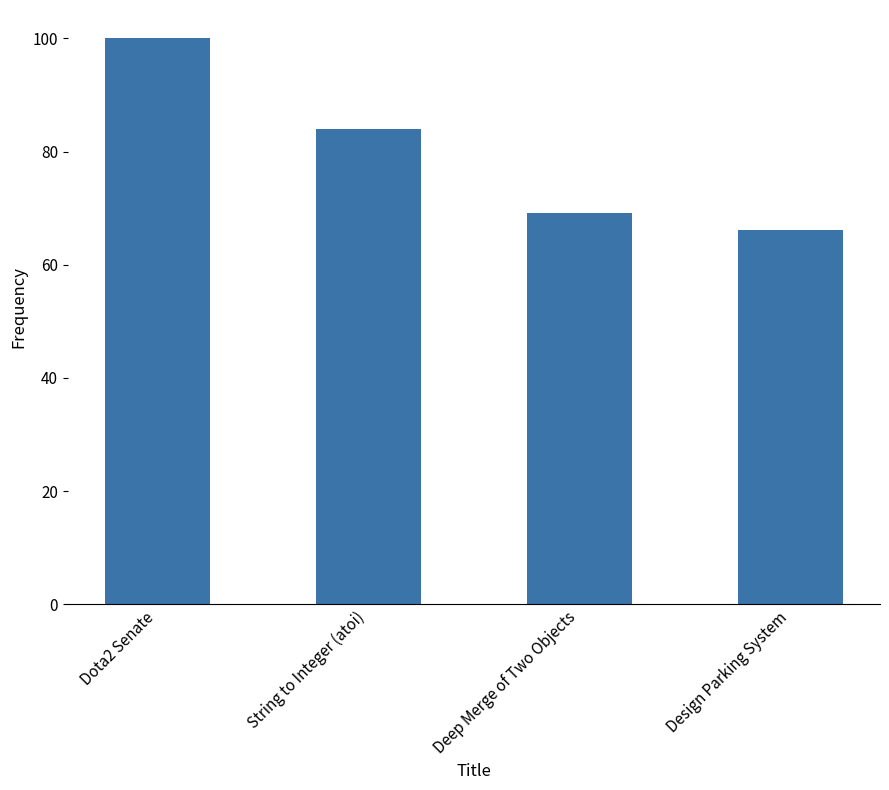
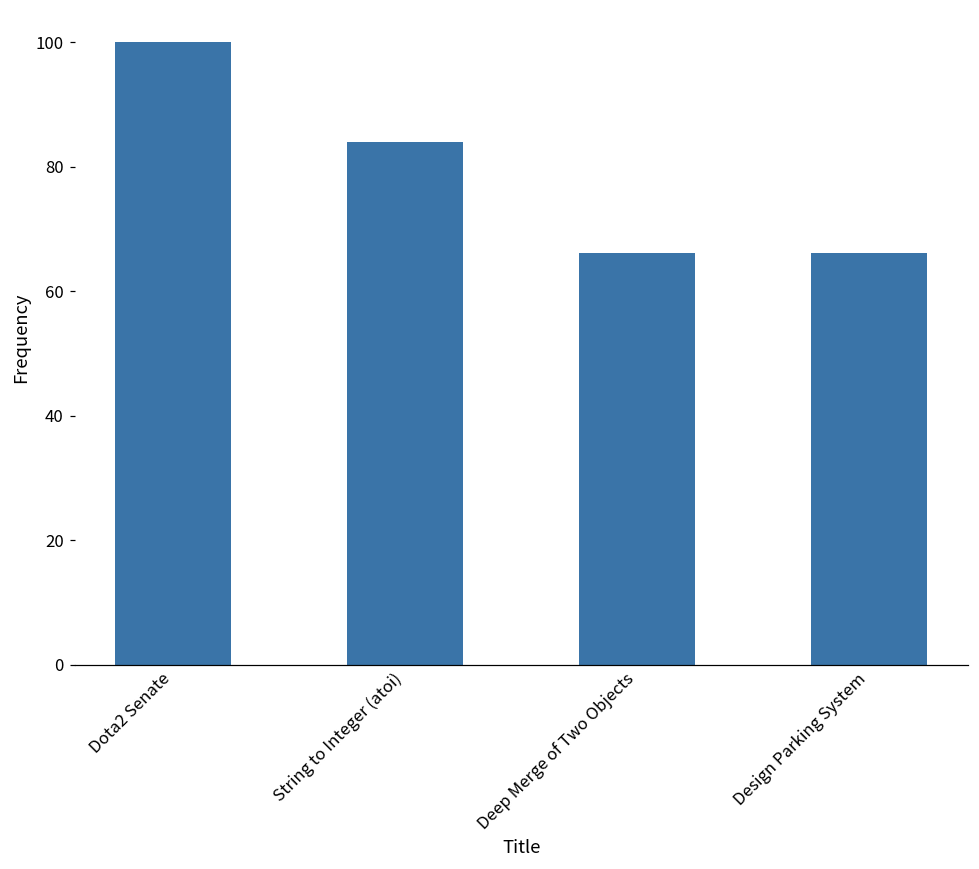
  {
    "Dota2 Senate": 100,
    "String to Integer (atoi)": 84,
-   "Deep Merge of Two Objects": 69,
+   "Deep Merge of Two Objects": 66,
    "Design Parking System": 66
  }
